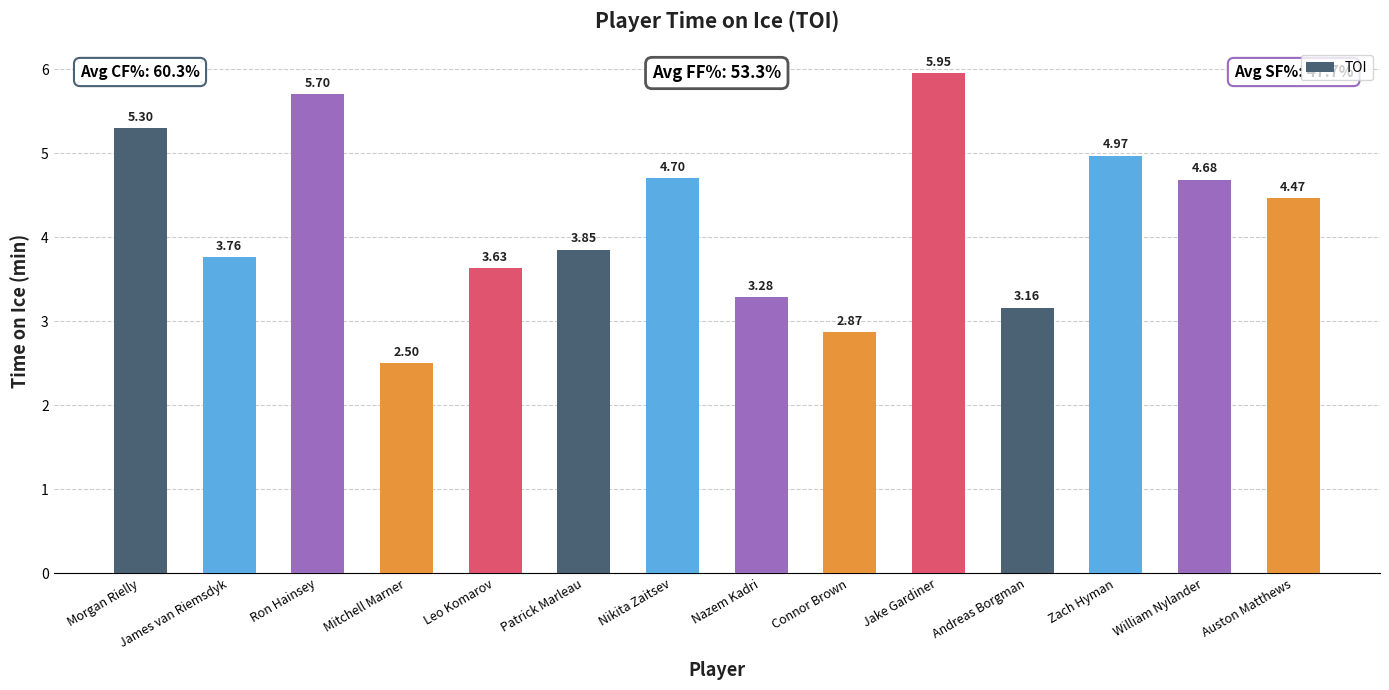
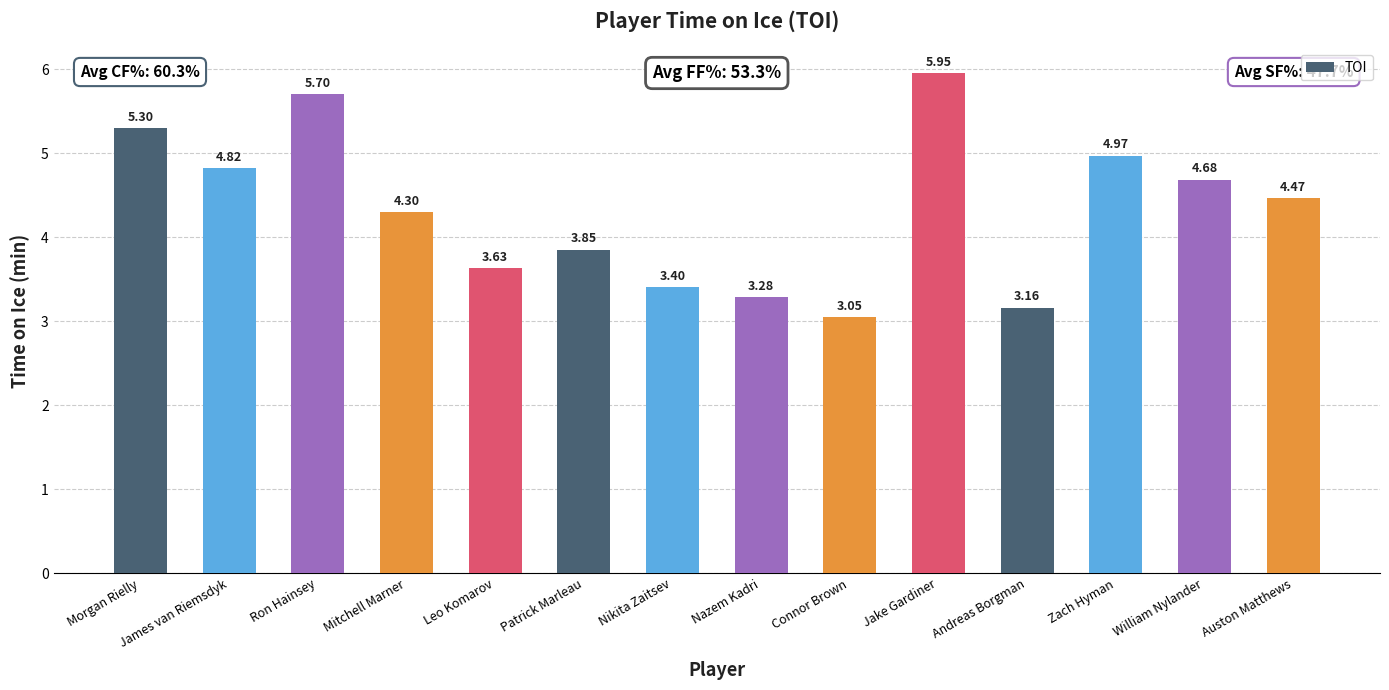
  {
    "Morgan Rielly": 5.30,
-   "James van Riemsdyk": 3.76,
+   "James van Riemsdyk": 4.82,
    "Ron Hainsey": 5.70,
-   "Mitchell Marner": 2.50,
+   "Mitchell Marner": 4.30,
    "Leo Komarov": 3.63,
    "Patrick Marleau": 3.85,
-   "Nikita Zaitsev": 4.70,
+   "Nikita Zaitsev": 3.40,
    "Nazem Kadri": 3.28,
-   "Connor Brown": 2.87,
+   "Connor Brown": 3.05,
    "Jake Gardiner": 5.95,
    "Andreas Borgman": 3.16,
    "Zach Hyman": 4.97,
    "William Nylander": 4.68,
    "Auston Matthews": 4.47
  }
